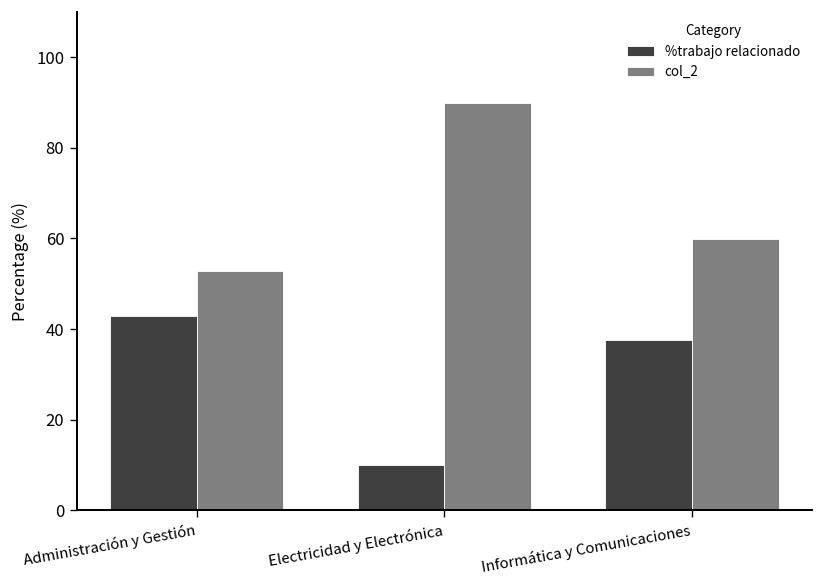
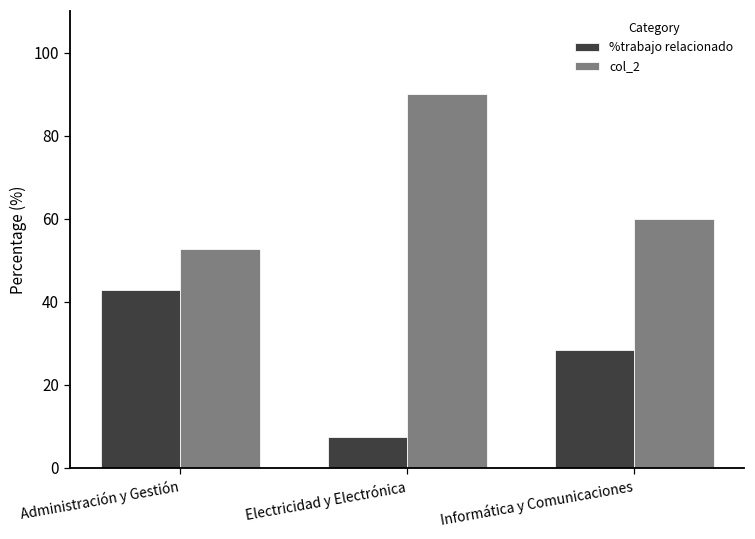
  {
    "%trabajo relacionado": {
      "Administración y Gestión": 43,
-     "Electricidad y Electrónica": 10,
-     "Informática y Comunicaciones": 38
+     "Electricidad y Electrónica": 7,
+     "Informática y Comunicaciones": 28
    },
    "col_2": {
      "Administración y Gestión": 53,
      "Electricidad y Electrónica": 90,
      "Informática y Comunicaciones": 60
    }
  }
